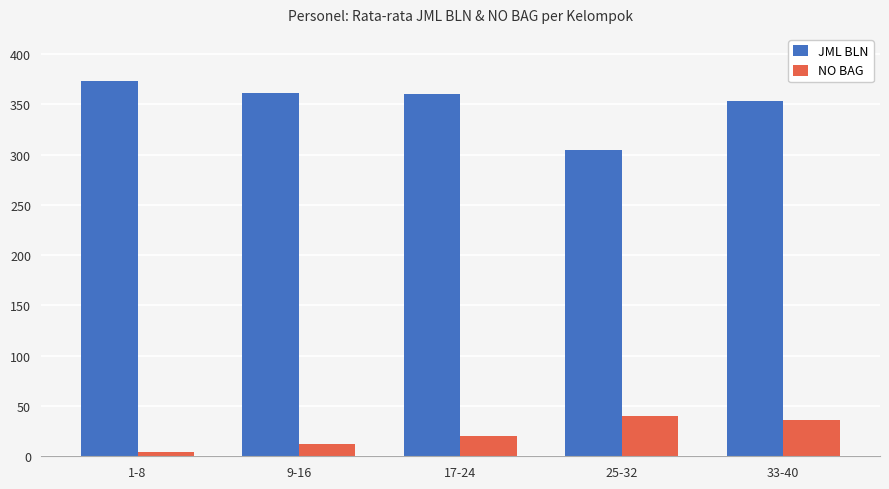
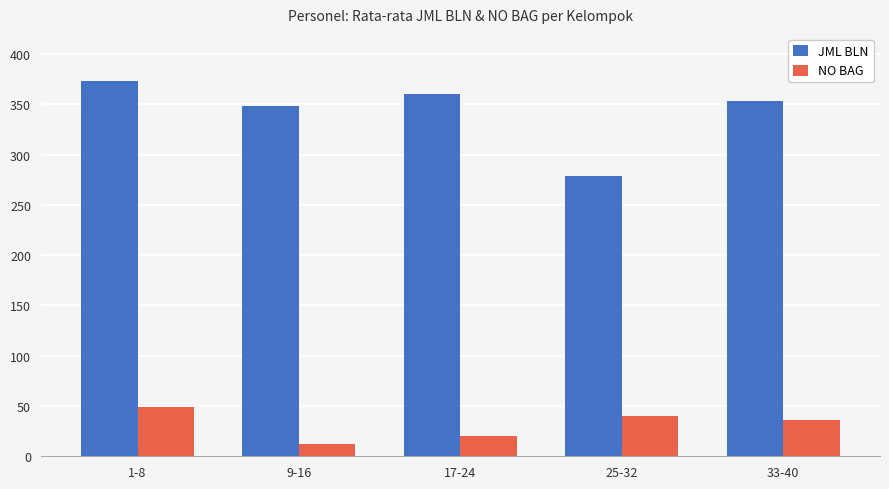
  {
    "JML BLN": {
      "1-8": 373,
-     "9-16": 361,
+     "9-16": 348,
      "17-24": 360,
-     "25-32": 305,
+     "25-32": 279,
      "33-40": 353
    },
    "NO BAG": {
-     "1-8": 5,
+     "1-8": 49,
      "9-16": 13,
      "17-24": 21,
      "25-32": 40,
      "33-40": 37
    }
  }
